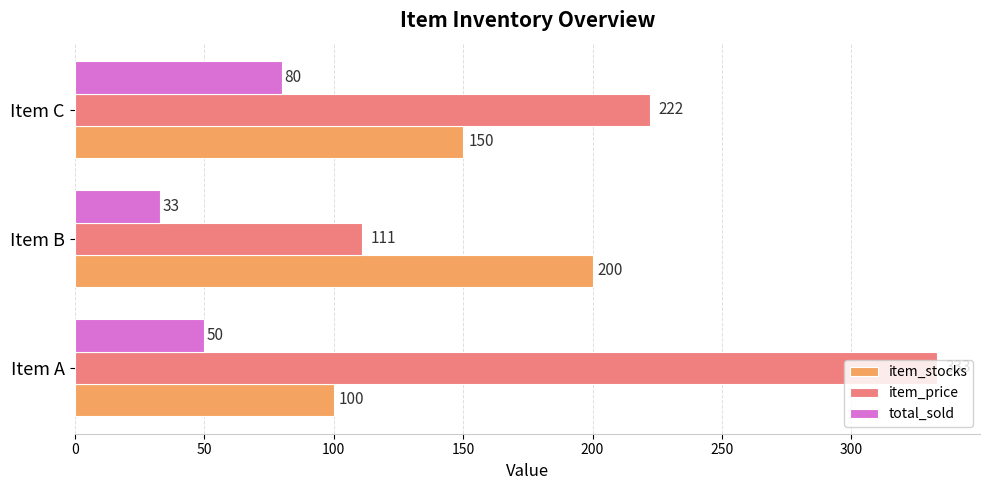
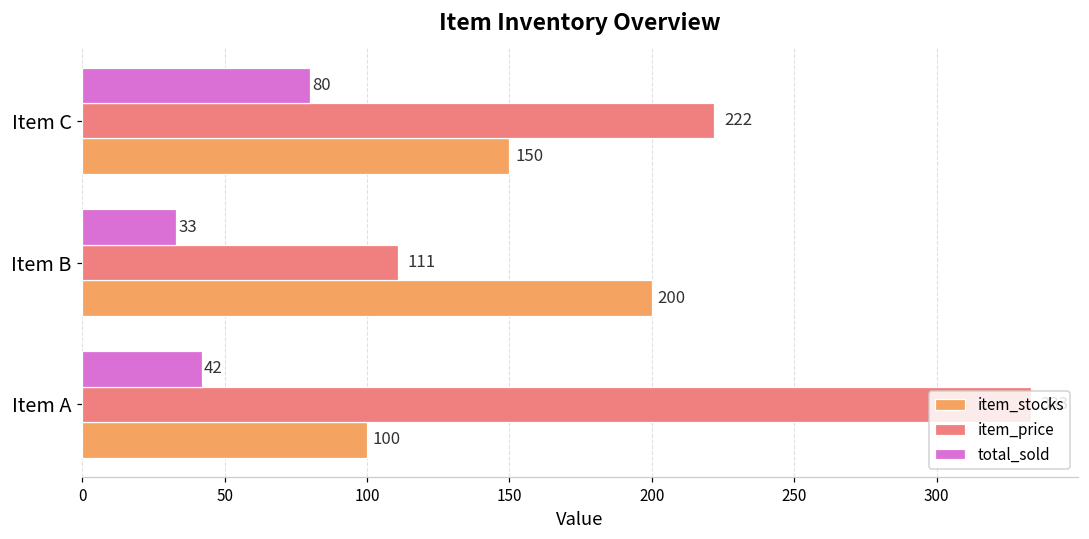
  {
    "total_sold": {
      "Item C": 80,
      "Item B": 33,
-     "Item A": 50
+     "Item A": 42
    }
  }
